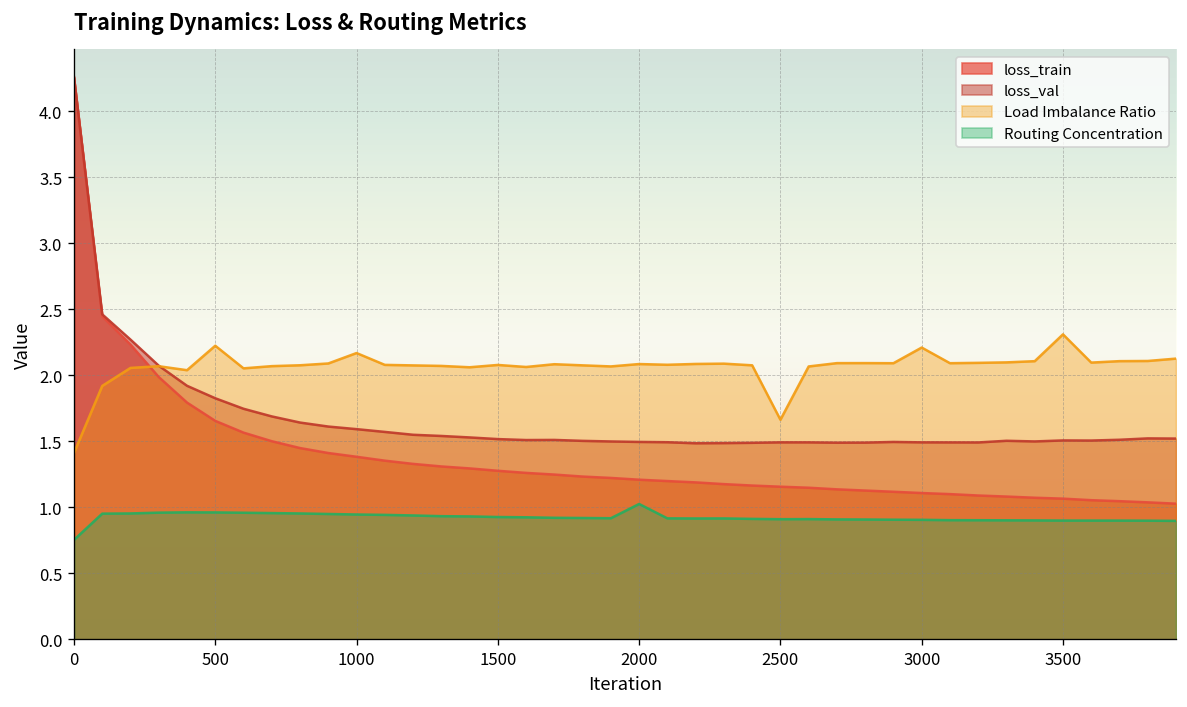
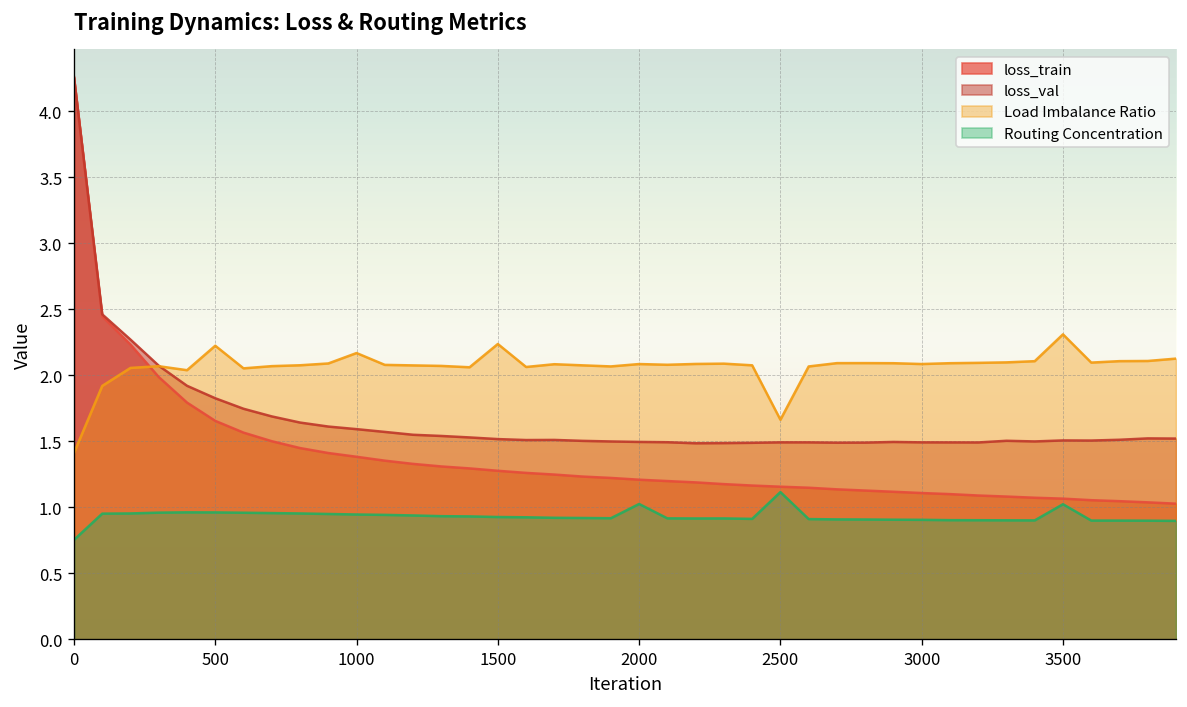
  {
    "Load Imbalance Ratio": {
      "0": 1.41,
      "500": 2.22,
      "1000": 2.17,
-     "1500": 2.08,
+     "1500": 2.24,
      "2000": 2.09,
      "2500": 1.66,
-     "3000": 2.21,
+     "3000": 2.09,
      "3500": 2.31
    },
    "Routing Concentration": {
      "0": 0.75,
      "500": 0.96,
      "1000": 0.95,
      "1500": 0.93,
      "2000": 1.03,
-     "2500": 0.91,
+     "2500": 1.12,
      "3000": 0.91,
-     "3500": 0.90
+     "3500": 1.02
    }
  }
